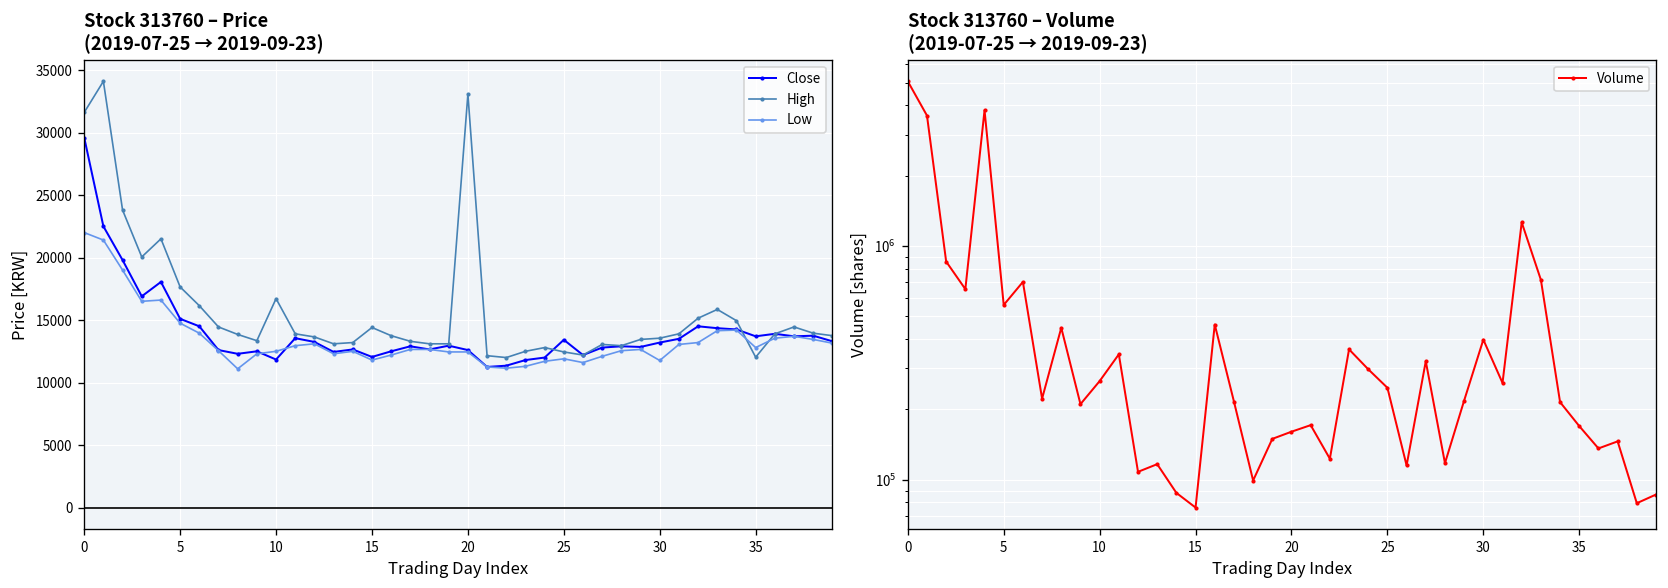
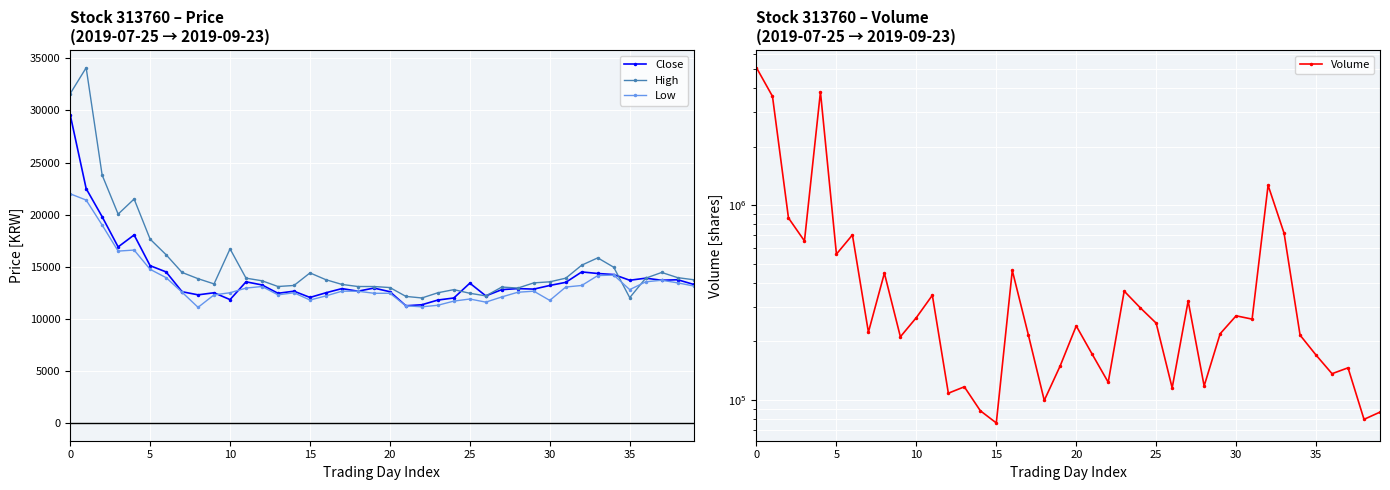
  {
    "Stock 313760 – Price (2019-07-25 → 2019-09-23)": {
      "Close": {
        "0": 29600,
        "5": 15100,
        "10": 11800,
        "15": 12100,
        "25": 13400,
        "30": 13200,
        "35": 13700
      },
      "High": {
        "0": 31600,
        "5": 17700,
        "10": 16700,
        "15": 14400,
-       "20": 33100,
+       "20": 13000,
        "25": 12500,
        "30": 13600,
        "35": 12000
      },
      "Low": {
        "0": 22000,
        "5": 14800,
        "10": 12500,
        "15": 11800,
        "25": 11900,
        "30": 11800,
        "35": 12800
      }
    },
    "Stock 313760 – Volume (2019-07-25 → 2019-09-23)": {
      "0": 5100000,
      "5": 560000,
      "10": 260000,
      "15": 76000,
-     "20": 160000,
+     "20": 240000,
      "25": 250000,
-     "30": 400000,
+     "30": 270000,
      "35": 170000
    }
  }
